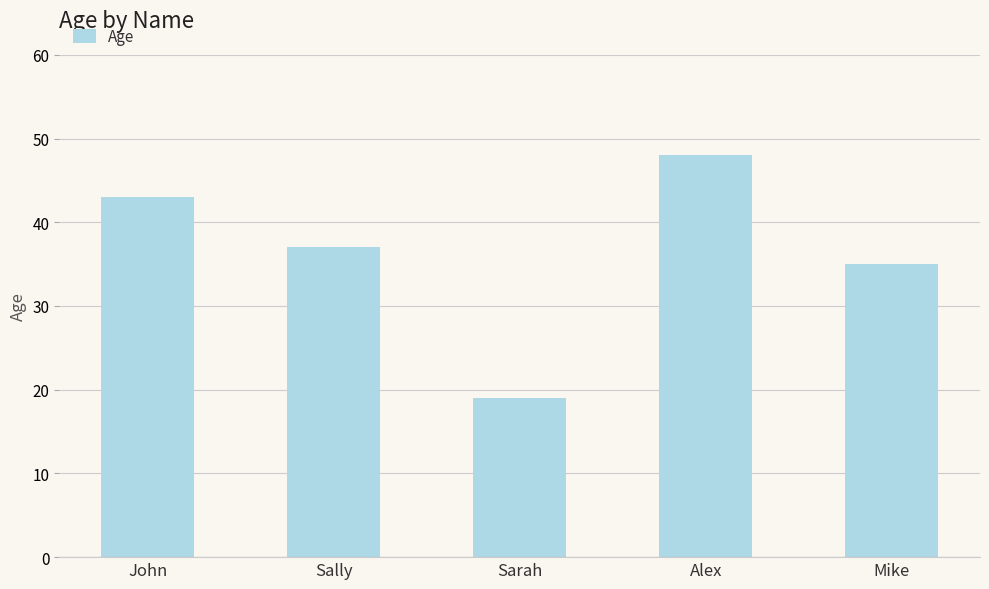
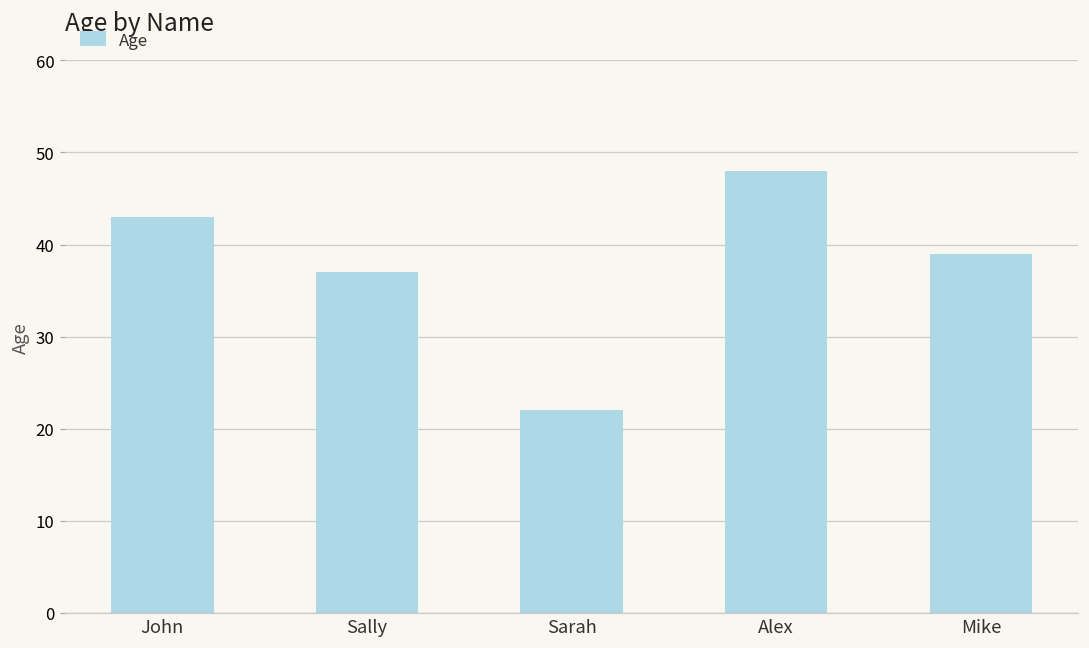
  {
    "John": 43,
    "Sally": 37,
-   "Sarah": 19,
+   "Sarah": 22,
    "Alex": 48,
-   "Mike": 35
+   "Mike": 39
  }
